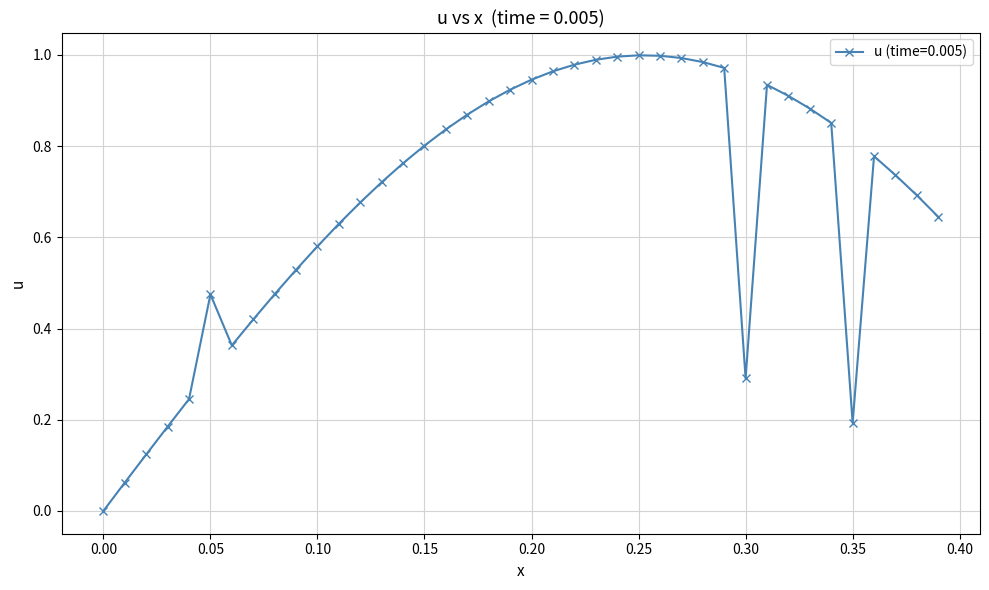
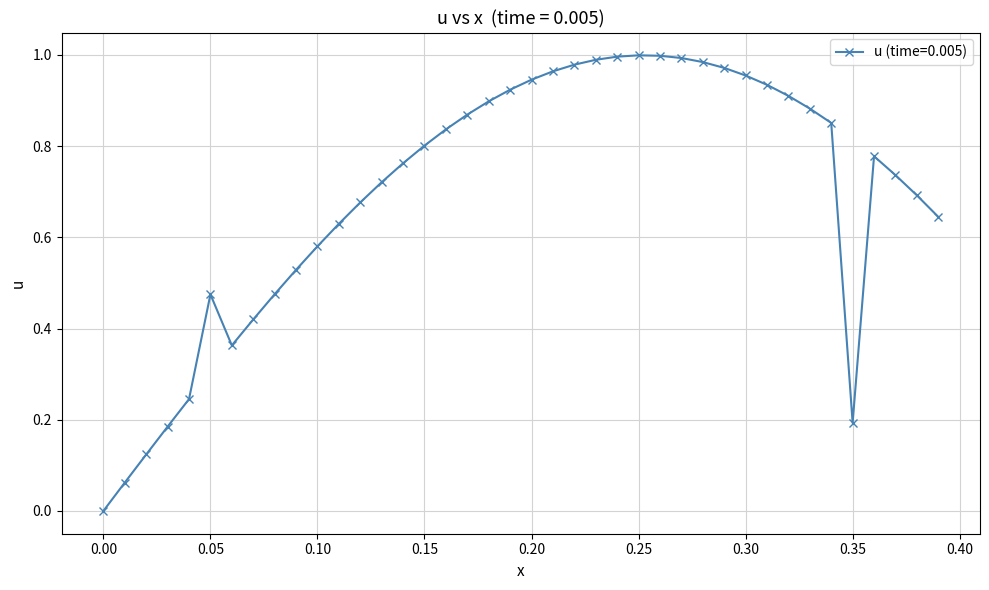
  {
    "0.00": 0.00,
    "0.05": 0.47,
    "0.10": 0.58,
    "0.15": 0.80,
    "0.20": 0.95,
    "0.25": 1.00,
-   "0.30": 0.29,
+   "0.30": 0.95,
    "0.35": 0.19
  }
